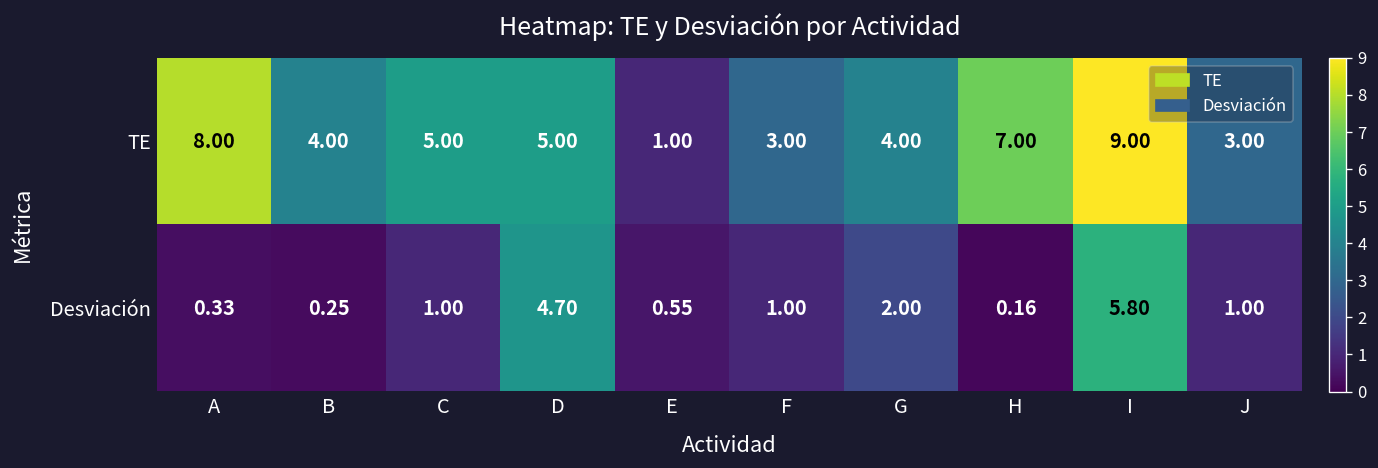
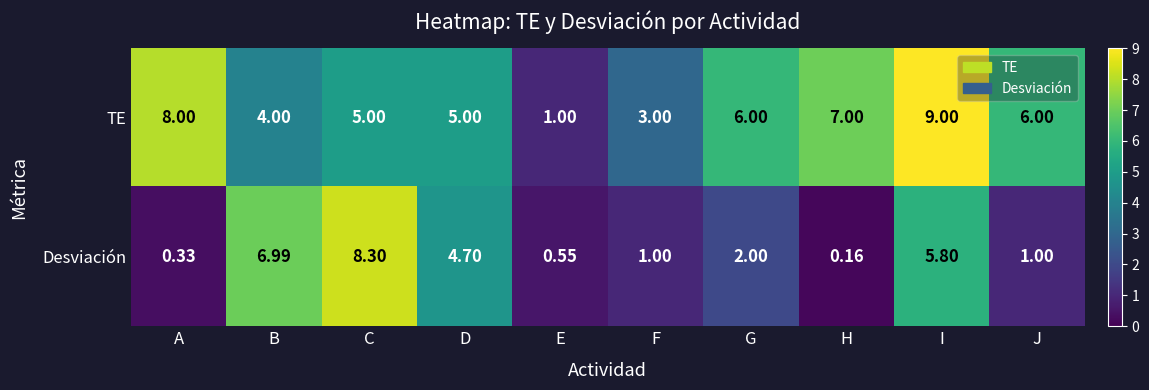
  {
    "TE": {
      "A": 8.00,
      "B": 4.00,
      "C": 5.00,
      "D": 5.00,
      "E": 1.00,
      "F": 3.00,
-     "G": 4.00,
+     "G": 6.00,
      "H": 7.00,
      "I": 9.00,
-     "J": 3.00
+     "J": 6.00
    },
    "Desviación": {
      "A": 0.33,
-     "B": 0.25,
-     "C": 1.00,
+     "B": 6.99,
+     "C": 8.30,
      "D": 4.70,
      "E": 0.55,
      "F": 1.00,
      "G": 2.00,
      "H": 0.16,
      "I": 5.80,
      "J": 1.00
    }
  }
